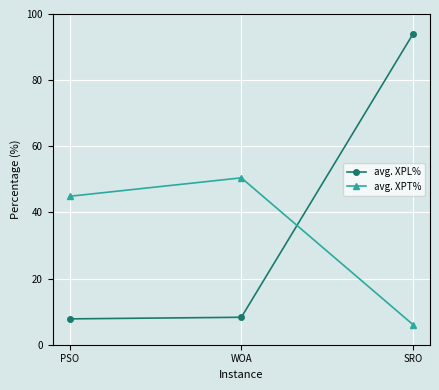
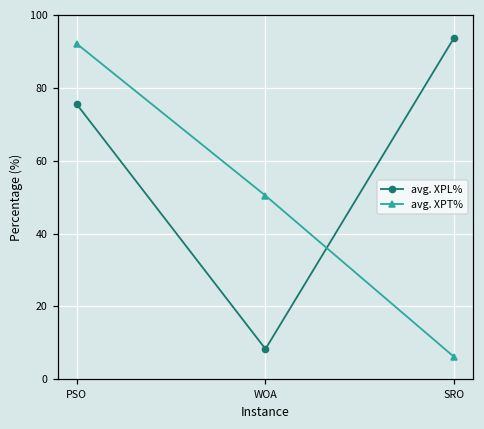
  {
    "avg. XPL%": {
-     "PSO": 8,
+     "PSO": 76,
      "WOA": 8,
      "SRO": 94
    },
    "avg. XPT%": {
-     "PSO": 45,
+     "PSO": 92,
      "WOA": 50,
      "SRO": 6
    }
  }
